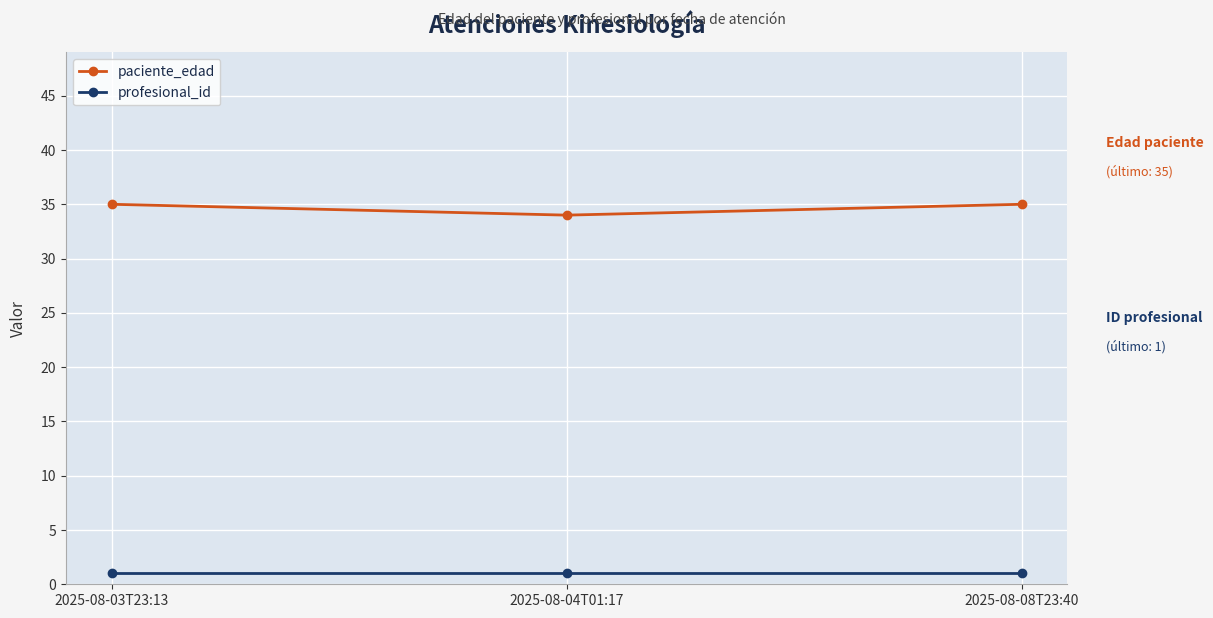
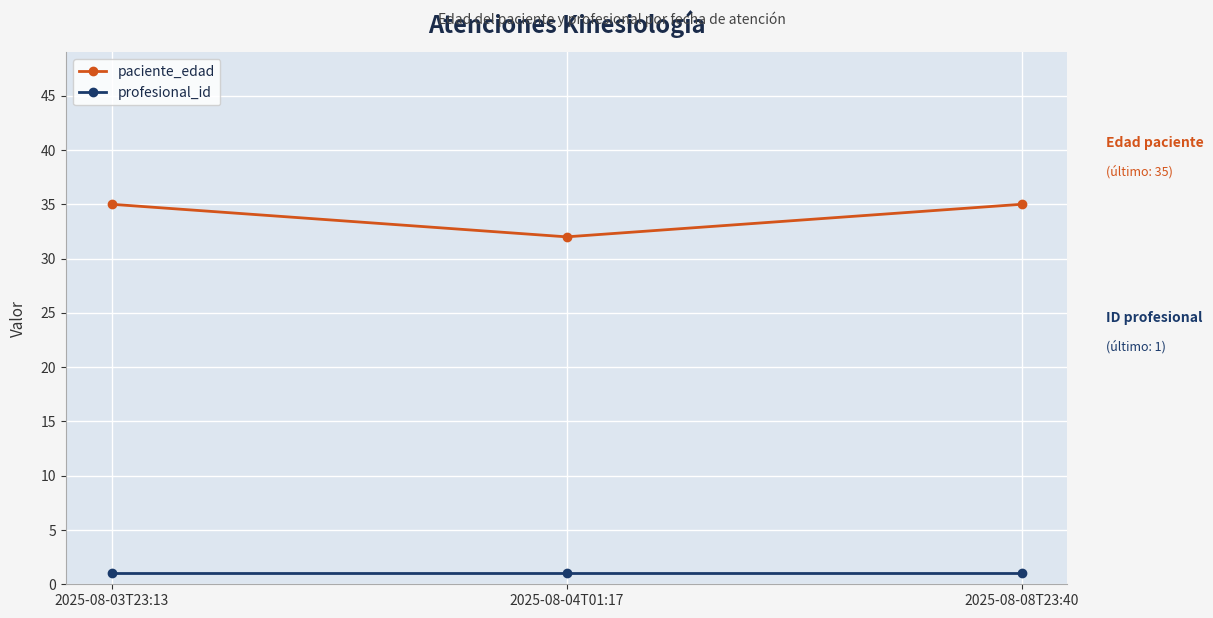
  {
    "paciente_edad": {
      "2025-08-03T23:13": 35,
-     "2025-08-04T01:17": 34,
+     "2025-08-04T01:17": 32,
      "2025-08-08T23:40": 35
    },
    "profesional_id": {
      "2025-08-03T23:13": 1,
      "2025-08-04T01:17": 1,
      "2025-08-08T23:40": 1
    }
  }
